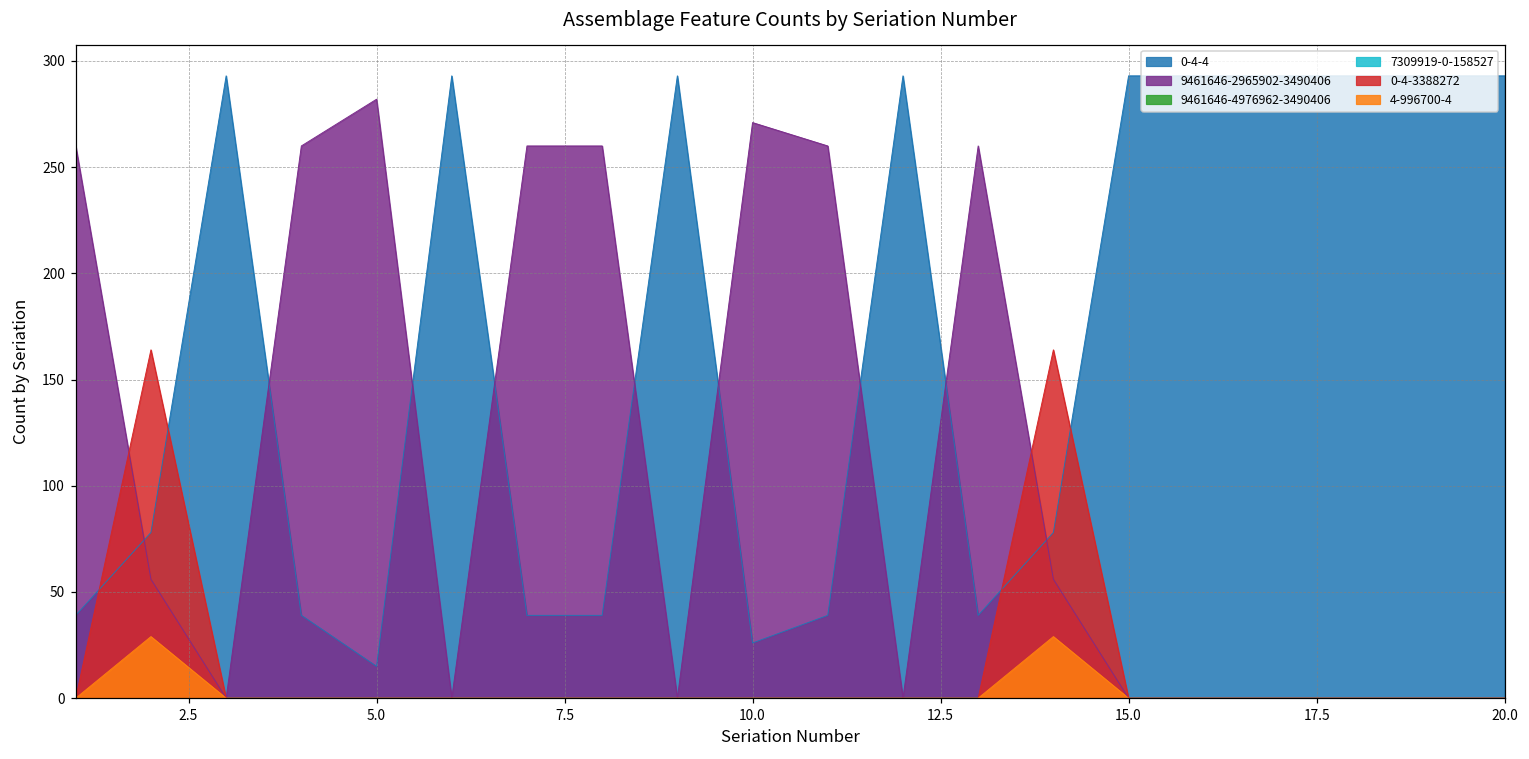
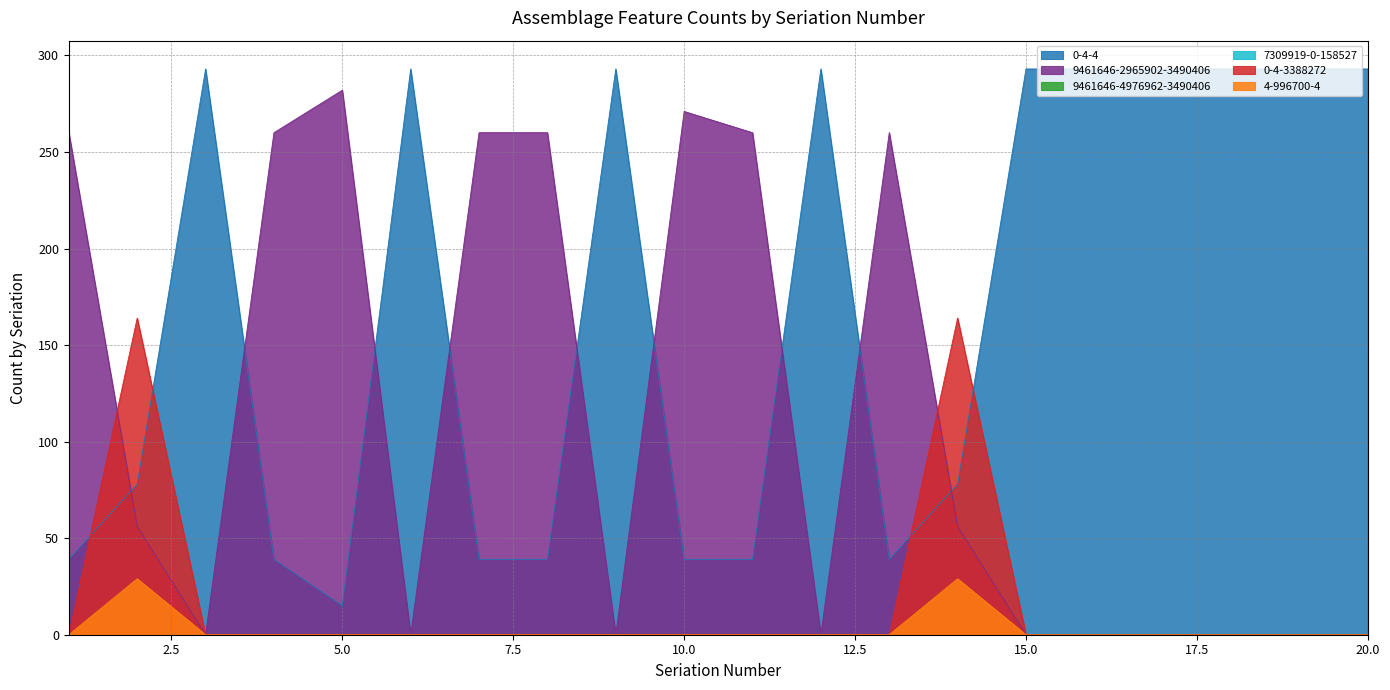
  {
    "0-4-4": {
      "5.0": 15,
-     "10.0": 26,
+     "10.0": 39,
      "15.0": 293,
      "20.0": 293
    },
    "9461646-2965902-3490406": {
      "5.0": 282,
      "10.0": 271
    }
  }
